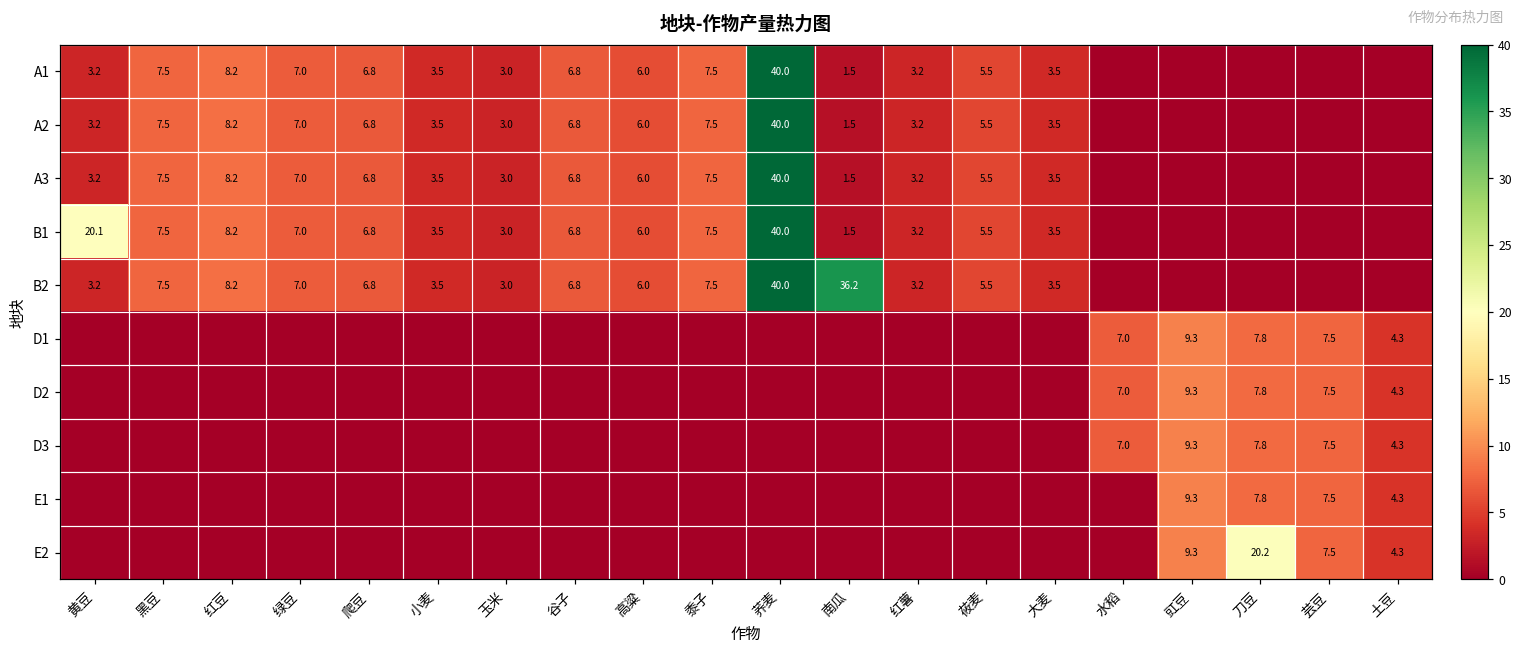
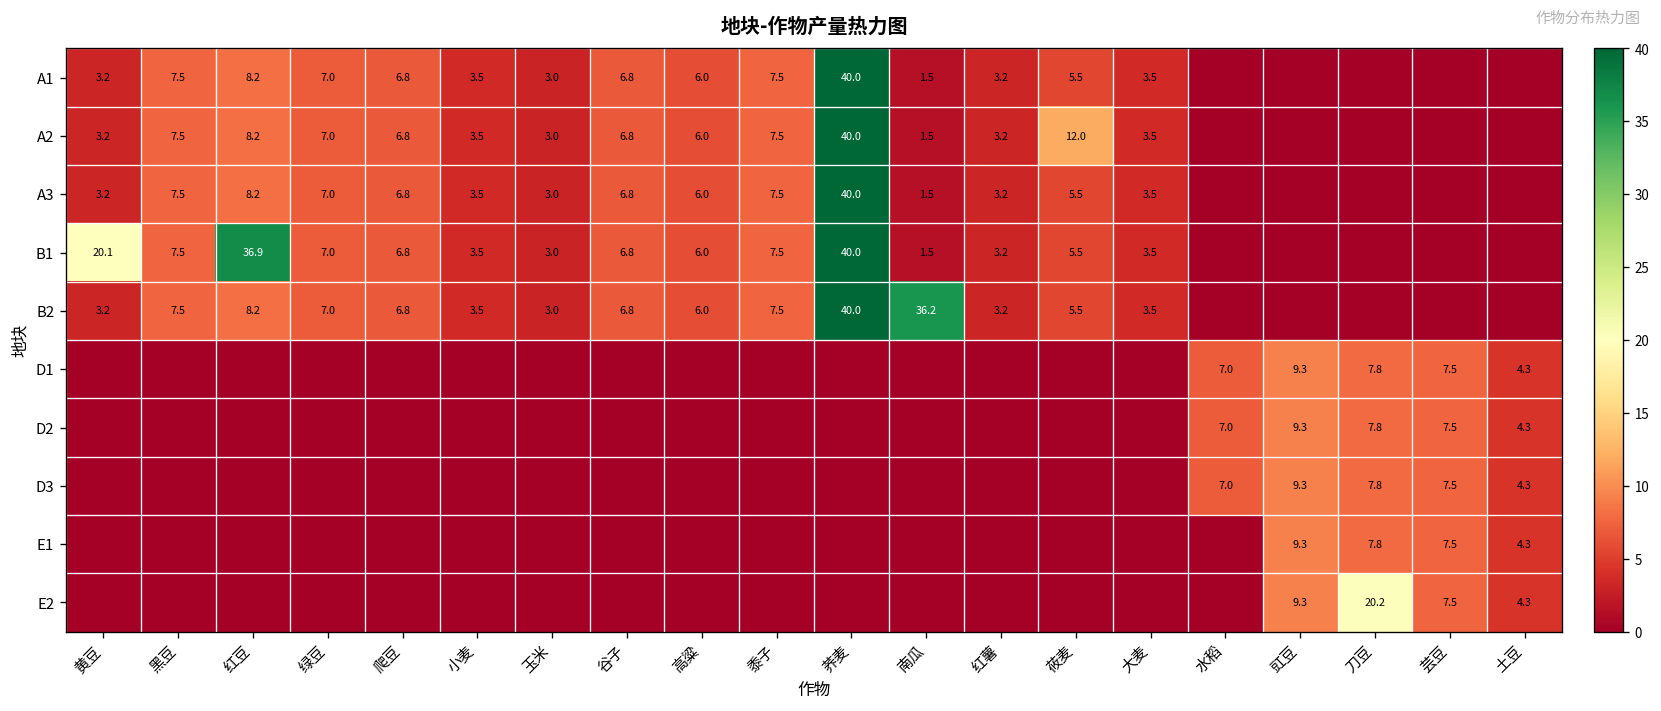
  {
    "A1": {
      "黄豆": 3.2,
      "黑豆": 7.5,
      "红豆": 8.2,
      "绿豆": 7.0,
      "爬豆": 6.8,
      "小麦": 3.5,
      "玉米": 3.0,
      "谷子": 6.8,
      "高粱": 6.0,
      "黍子": 7.5,
      "荞麦": 40.0,
      "南瓜": 1.5,
      "红薯": 3.2,
      "莜麦": 5.5,
      "大麦": 3.5
    },
    "A2": {
      "黄豆": 3.2,
      "黑豆": 7.5,
      "红豆": 8.2,
      "绿豆": 7.0,
      "爬豆": 6.8,
      "小麦": 3.5,
      "玉米": 3.0,
      "谷子": 6.8,
      "高粱": 6.0,
      "黍子": 7.5,
      "荞麦": 40.0,
      "南瓜": 1.5,
      "红薯": 3.2,
-     "莜麦": 5.5,
+     "莜麦": 12.0,
      "大麦": 3.5
    },
    "A3": {
      "黄豆": 3.2,
      "黑豆": 7.5,
      "红豆": 8.2,
      "绿豆": 7.0,
      "爬豆": 6.8,
      "小麦": 3.5,
      "玉米": 3.0,
      "谷子": 6.8,
      "高粱": 6.0,
      "黍子": 7.5,
      "荞麦": 40.0,
      "南瓜": 1.5,
      "红薯": 3.2,
      "莜麦": 5.5,
      "大麦": 3.5
    },
    "B1": {
      "黄豆": 20.1,
      "黑豆": 7.5,
-     "红豆": 8.2,
+     "红豆": 36.9,
      "绿豆": 7.0,
      "爬豆": 6.8,
      "小麦": 3.5,
      "玉米": 3.0,
      "谷子": 6.8,
      "高粱": 6.0,
      "黍子": 7.5,
      "荞麦": 40.0,
      "南瓜": 1.5,
      "红薯": 3.2,
      "莜麦": 5.5,
      "大麦": 3.5
    },
    "B2": {
      "黄豆": 3.2,
      "黑豆": 7.5,
      "红豆": 8.2,
      "绿豆": 7.0,
      "爬豆": 6.8,
      "小麦": 3.5,
      "玉米": 3.0,
      "谷子": 6.8,
      "高粱": 6.0,
      "黍子": 7.5,
      "荞麦": 40.0,
      "南瓜": 36.2,
      "红薯": 3.2,
      "莜麦": 5.5,
      "大麦": 3.5
    },
    "D1": {
      "水稻": 7.0,
      "豇豆": 9.3,
      "刀豆": 7.8,
      "芸豆": 7.5,
      "土豆": 4.3
    },
    "D2": {
      "水稻": 7.0,
      "豇豆": 9.3,
      "刀豆": 7.8,
      "芸豆": 7.5,
      "土豆": 4.3
    },
    "D3": {
      "水稻": 7.0,
      "豇豆": 9.3,
      "刀豆": 7.8,
      "芸豆": 7.5,
      "土豆": 4.3
    },
    "E1": {
      "豇豆": 9.3,
      "刀豆": 7.8,
      "芸豆": 7.5,
      "土豆": 4.3
    },
    "E2": {
      "豇豆": 9.3,
      "刀豆": 20.2,
      "芸豆": 7.5,
      "土豆": 4.3
    }
  }
